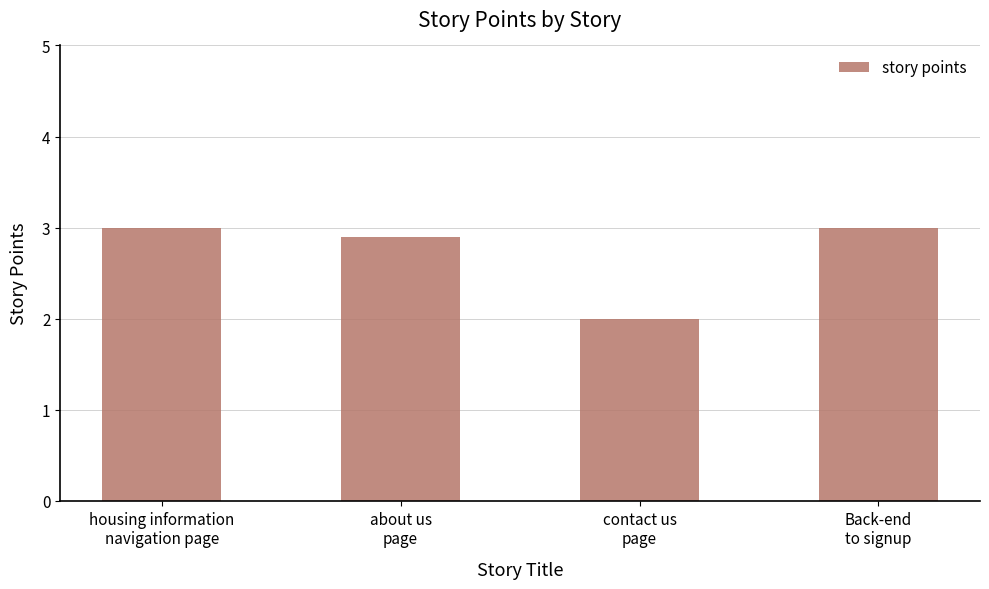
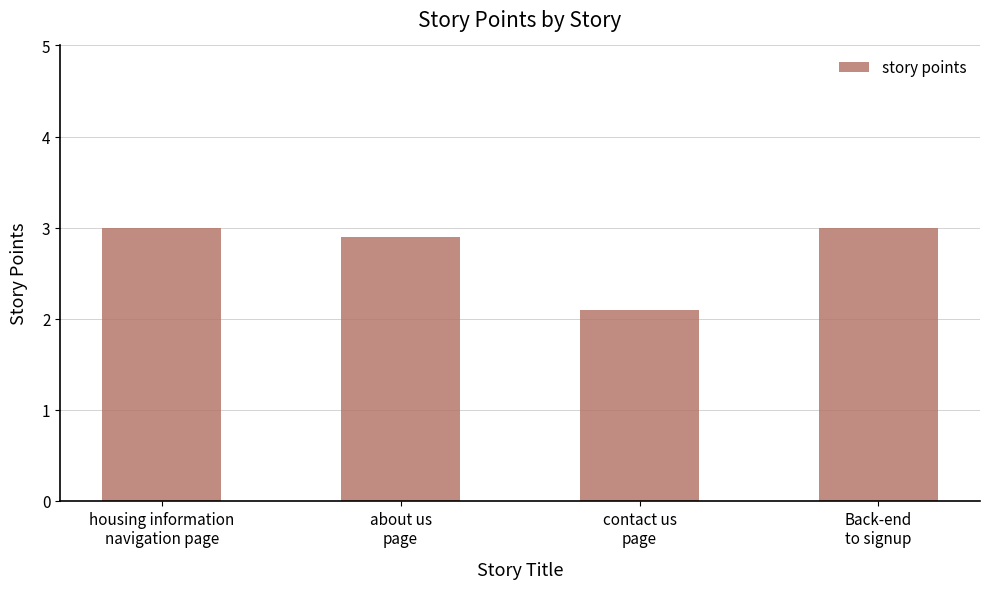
  {
    "housing information navigation page": 3.0,
    "about us page": 2.9,
-   "contact us page": 2.0,
+   "contact us page": 2.1,
    "Back-end to signup": 3.0
  }
